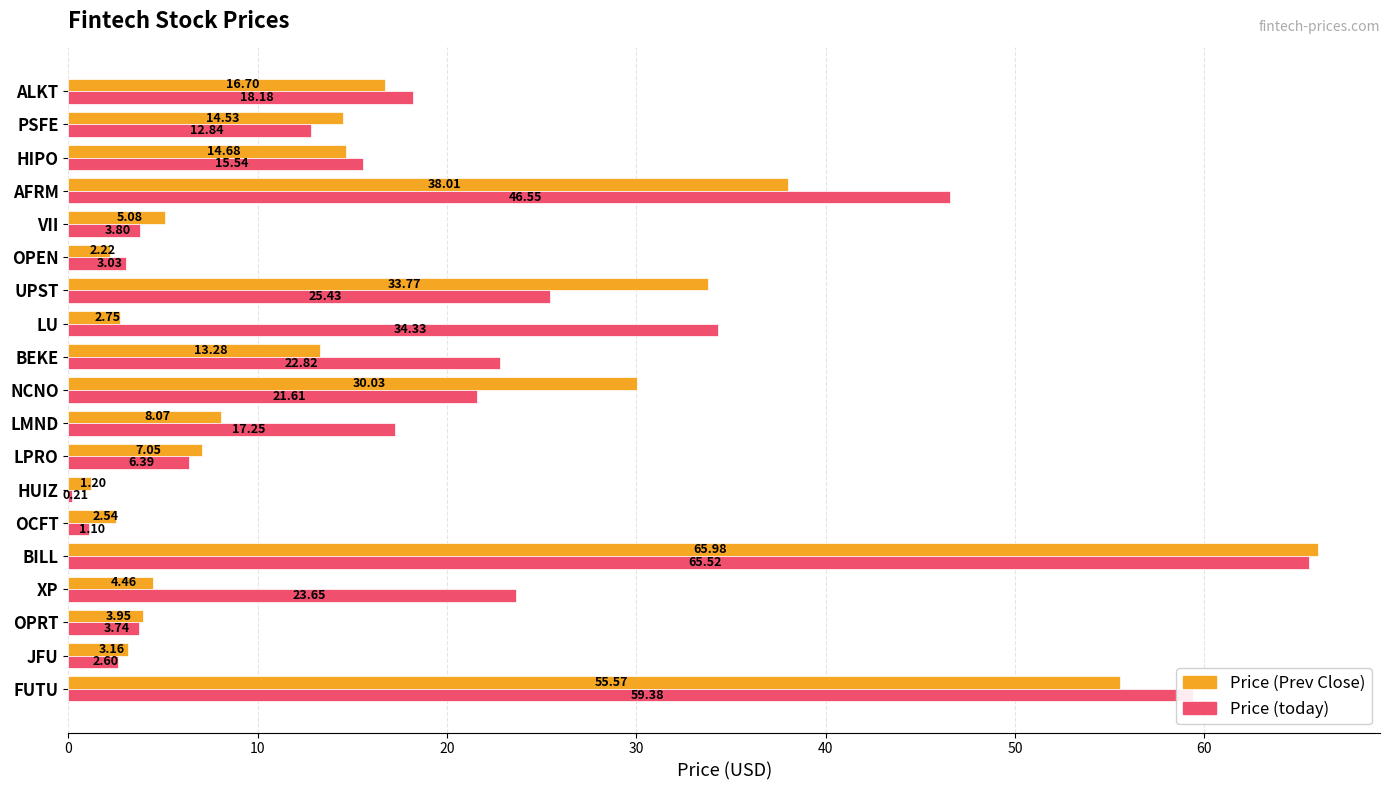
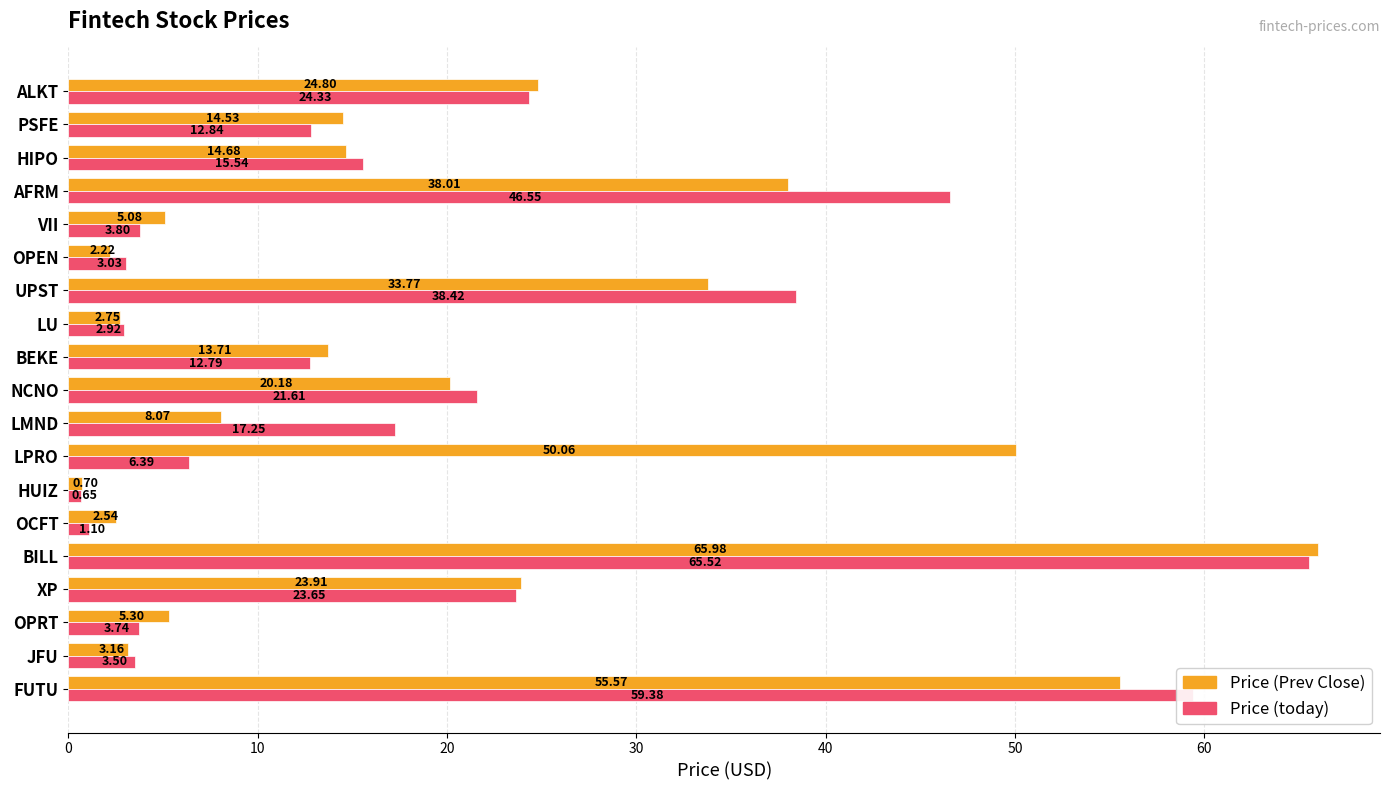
  {
    "Price (Prev Close)": {
-     "ALKT": 16.70,
+     "ALKT": 24.80,
      "PSFE": 14.53,
      "HIPO": 14.68,
      "AFRM": 38.01,
      "VII": 5.08,
      "OPEN": 2.22,
      "UPST": 33.77,
      "LU": 2.75,
-     "BEKE": 13.28,
-     "NCNO": 30.03,
+     "BEKE": 13.71,
+     "NCNO": 20.18,
      "LMND": 8.07,
-     "LPRO": 7.05,
-     "HUIZ": 1.20,
+     "LPRO": 50.06,
+     "HUIZ": 0.70,
      "OCFT": 2.54,
      "BILL": 65.98,
-     "XP": 4.46,
-     "OPRT": 3.95,
+     "XP": 23.91,
+     "OPRT": 5.30,
      "JFU": 3.16,
      "FUTU": 55.57
    },
    "Price (today)": {
-     "ALKT": 18.18,
+     "ALKT": 24.33,
      "PSFE": 12.84,
      "HIPO": 15.54,
      "AFRM": 46.55,
      "VII": 3.80,
      "OPEN": 3.03,
-     "UPST": 25.43,
-     "LU": 34.33,
-     "BEKE": 22.82,
+     "UPST": 38.42,
+     "LU": 2.92,
+     "BEKE": 12.79,
      "NCNO": 21.61,
      "LMND": 17.25,
      "LPRO": 6.39,
-     "HUIZ": 0.21,
+     "HUIZ": 0.65,
      "OCFT": 1.10,
      "BILL": 65.52,
      "XP": 23.65,
      "OPRT": 3.74,
-     "JFU": 2.60
+     "JFU": 3.50
    }
  }
